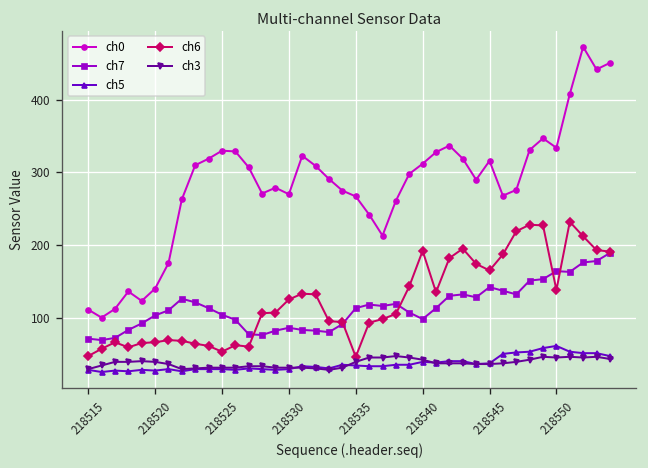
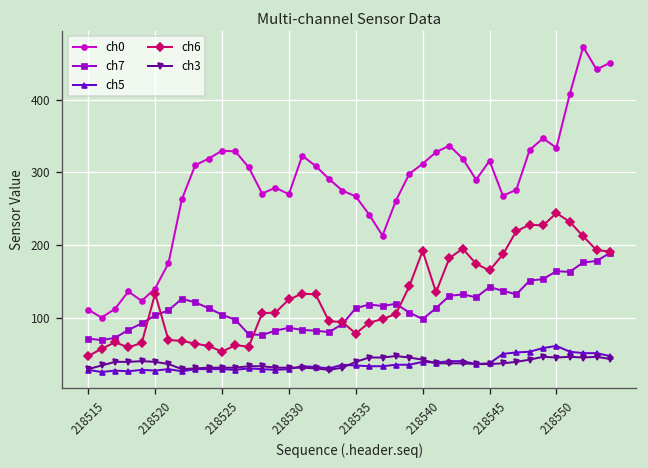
  {
    "ch6": {
      "218515": 50,
-     "218520": 70,
+     "218520": 130,
      "218525": 50,
      "218530": 130,
-     "218535": 50,
+     "218535": 80,
      "218540": 190,
      "218545": 170,
-     "218550": 140
+     "218550": 240
    }
  }
